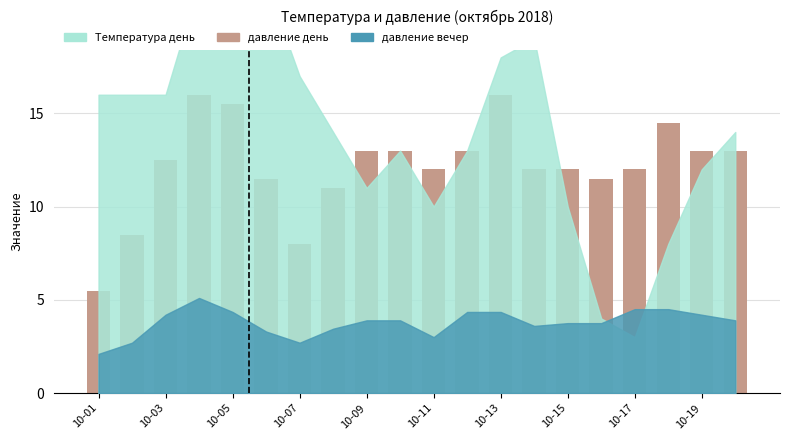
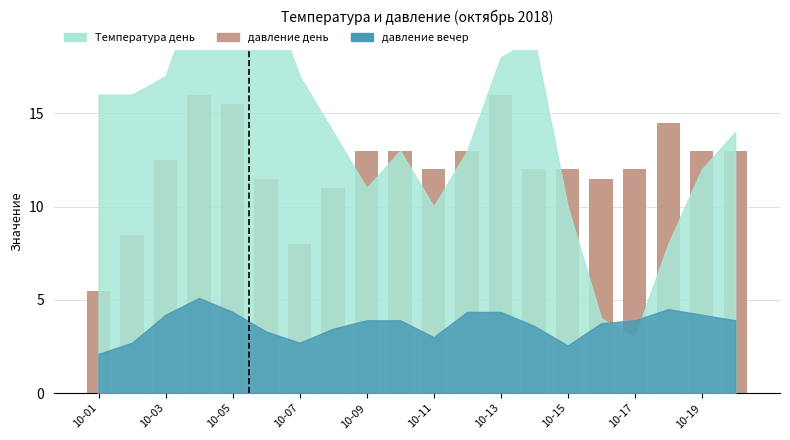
  {
    "давление день": {
      "10-01": 5.5,
      "10-03": 12.5,
      "10-05": 15.5,
      "10-07": 8.0,
      "10-09": 13.0,
      "10-11": 12.0,
      "10-13": 16.0,
      "10-15": 12.0,
      "10-17": 12.0,
      "10-19": 13.0
    },
    "Температура день": {
      "10-01": 16,
-     "10-03": 16,
+     "10-03": 17,
      "10-07": 17,
      "10-09": 11,
      "10-11": 10,
      "10-13": 18,
      "10-15": 10,
      "10-17": 3,
      "10-19": 12
    },
    "давление вечер": {
      "10-01": 2.1,
      "10-03": 4.2,
      "10-05": 4.4,
      "10-07": 2.7,
      "10-09": 3.9,
      "10-11": 3.0,
      "10-13": 4.4,
-     "10-15": 3.8,
-     "10-17": 4.5,
+     "10-15": 2.6,
+     "10-17": 3.9,
      "10-19": 4.2
    }
  }
